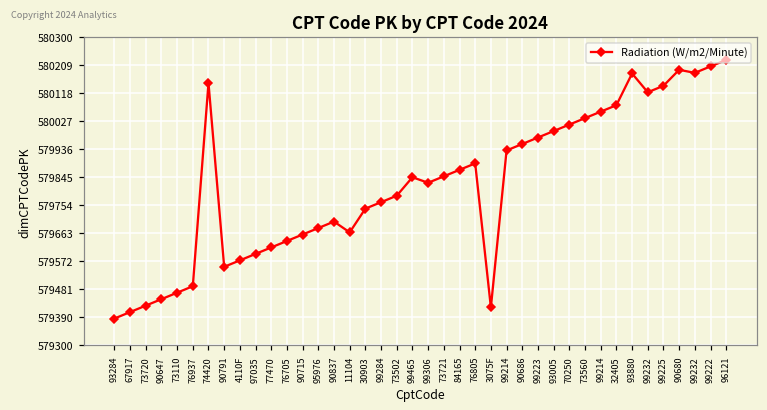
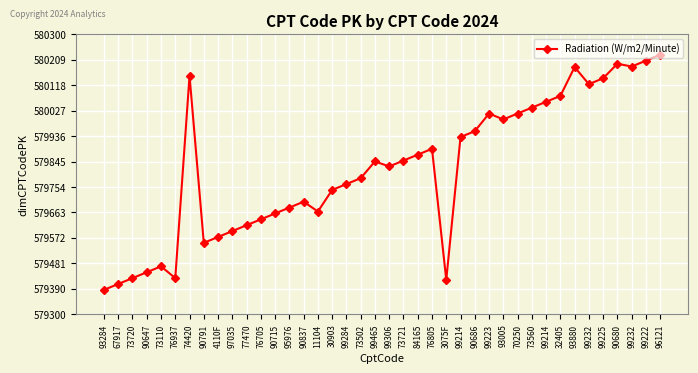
  {
    "93284": 579390,
    "67917": 579410,
    "73720": 579430,
    "90647": 579450,
    "73110": 579470,
-   "76937": 579490,
+   "76937": 579430,
    "74420": 580150,
    "90791": 579560,
    "4110F": 579580,
    "97035": 579600,
    "77470": 579620,
    "76705": 579640,
    "90715": 579660,
    "95976": 579680,
    "90837": 579700,
    "11104": 579670,
    "30903": 579740,
    "99284": 579770,
    "73502": 579790,
    "99465": 579850,
    "99306": 579830,
    "73721": 579850,
    "84165": 579870,
    "76805": 579890,
    "3075F": 579420,
    "90686": 579950,
-   "99223": 579980,
+   "99223": 580020,
    "93005": 580000,
    "70250": 580020,
    "73560": 580040,
    "32405": 580080,
    "93880": 580180,
    "99225": 580140,
    "90680": 580200,
    "99222": 580210
  }
